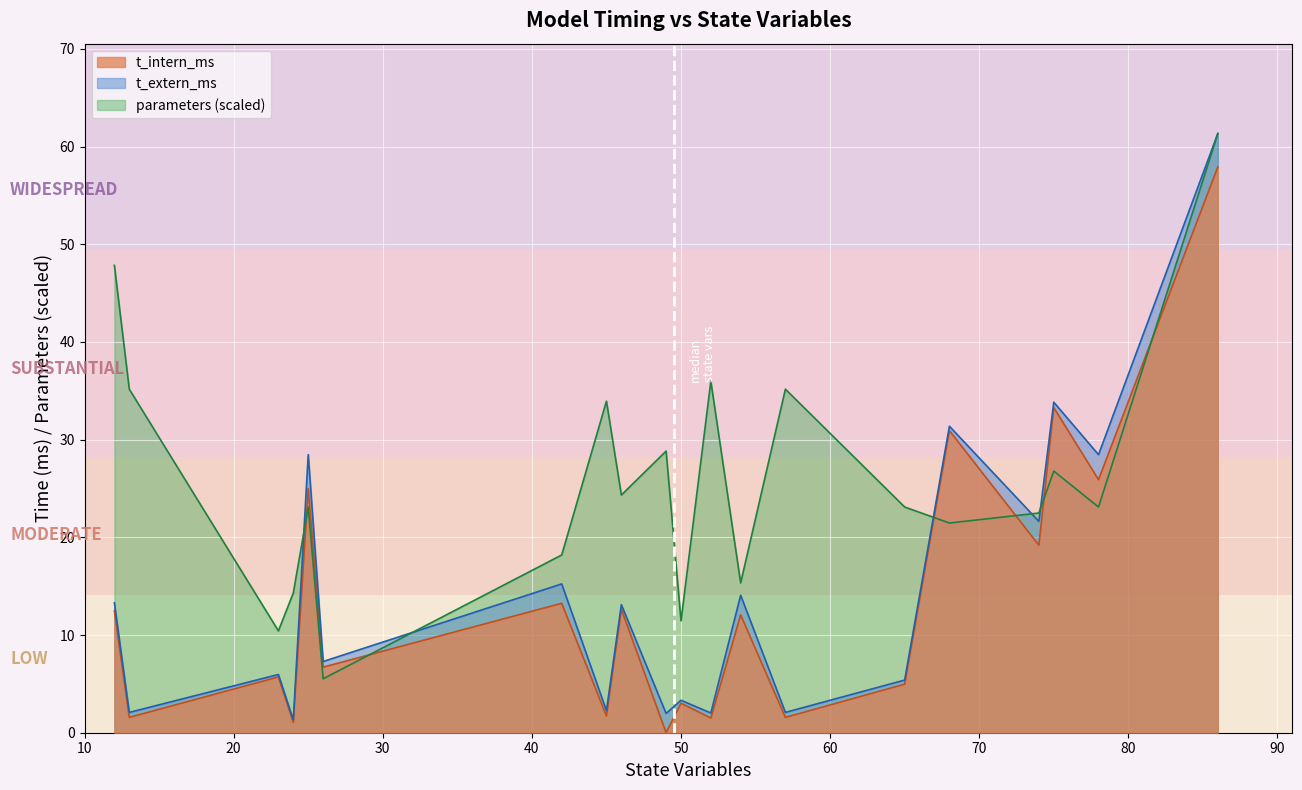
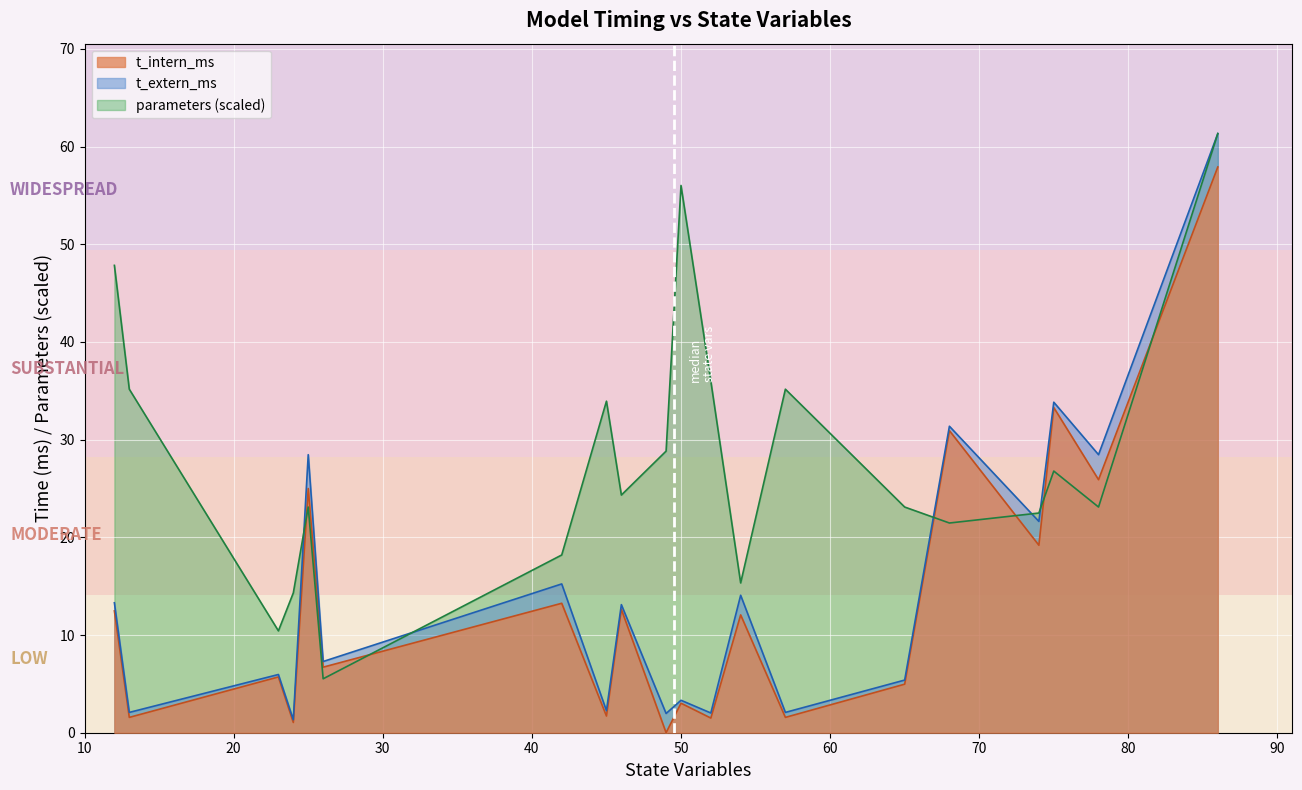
  {
    "t_intern_ms": {
      "50": 3
    },
    "t_extern_ms": {
      "50": 3
    },
    "parameters (scaled)": {
-     "50": 11
+     "50": 56
    }
  }
